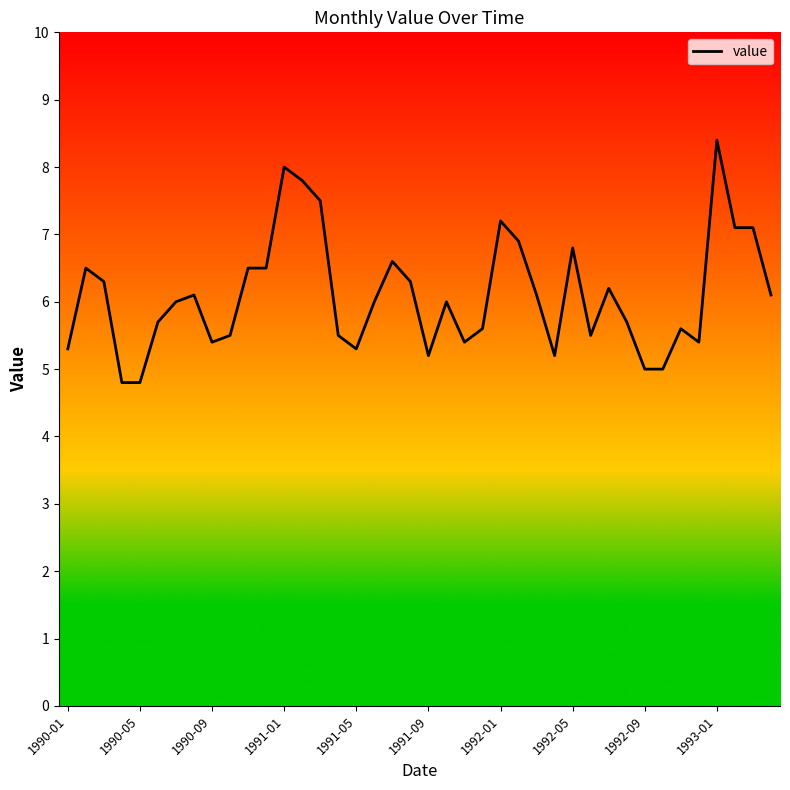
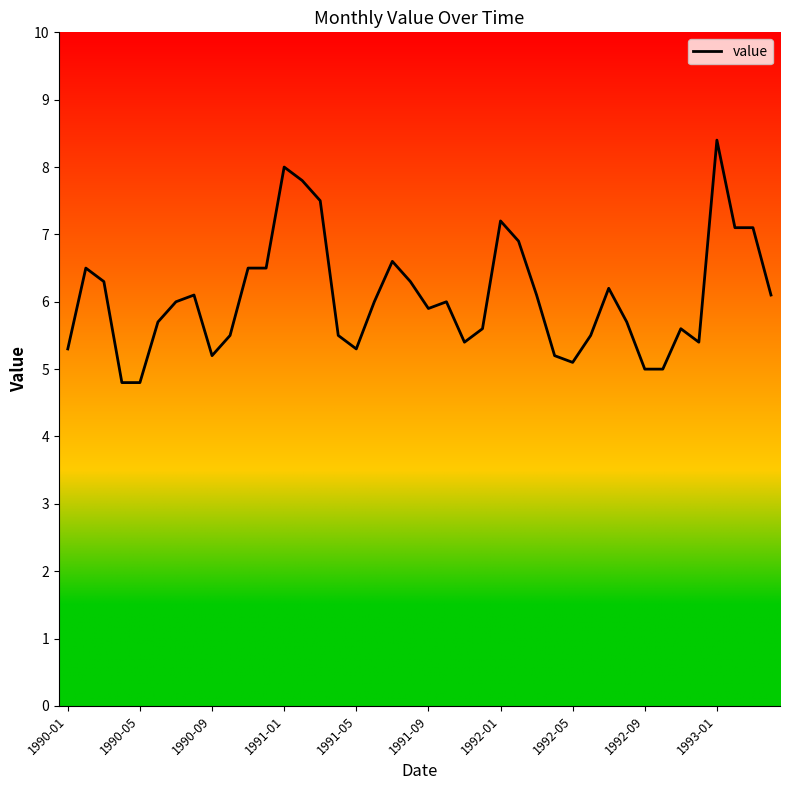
  {
    "1990-01": 5.3,
    "1990-05": 4.8,
-   "1990-09": 5.4,
+   "1990-09": 5.2,
    "1991-01": 8.0,
    "1991-05": 5.3,
-   "1991-09": 5.2,
+   "1991-09": 5.9,
    "1992-01": 7.2,
-   "1992-05": 6.8,
+   "1992-05": 5.1,
    "1992-09": 5.0,
    "1993-01": 8.4
  }
